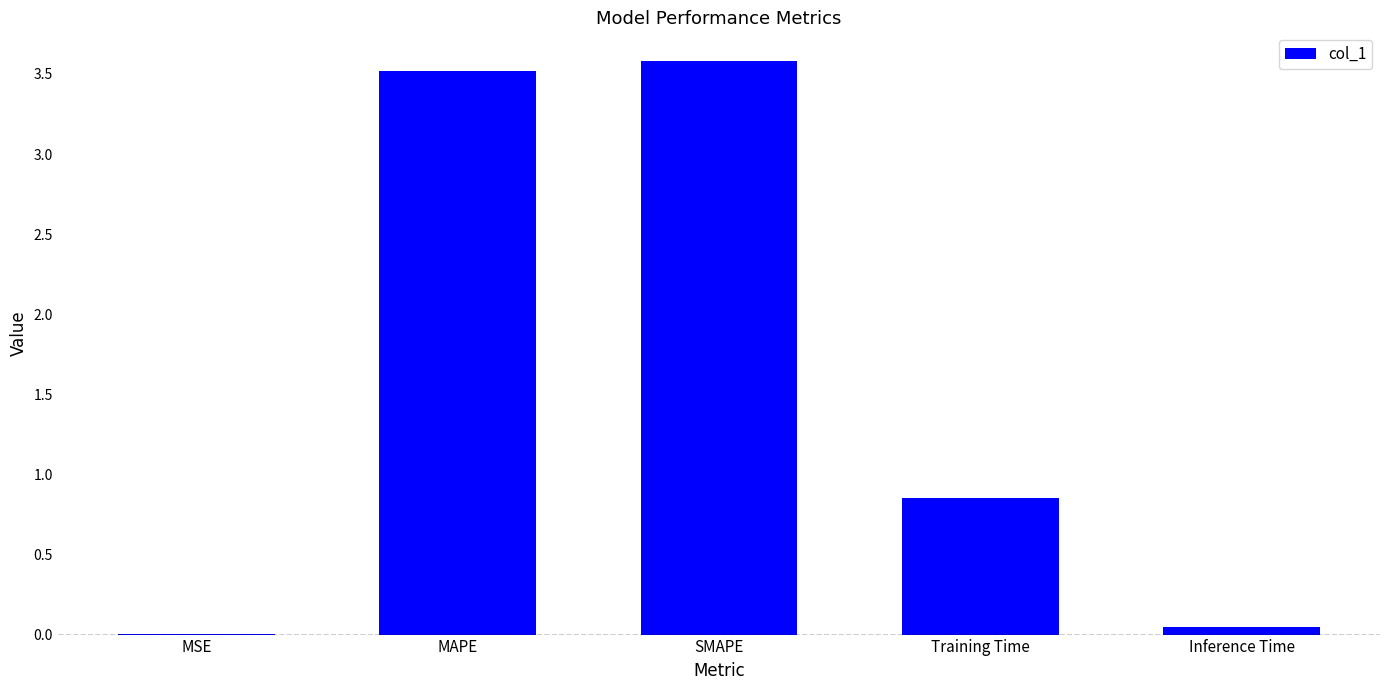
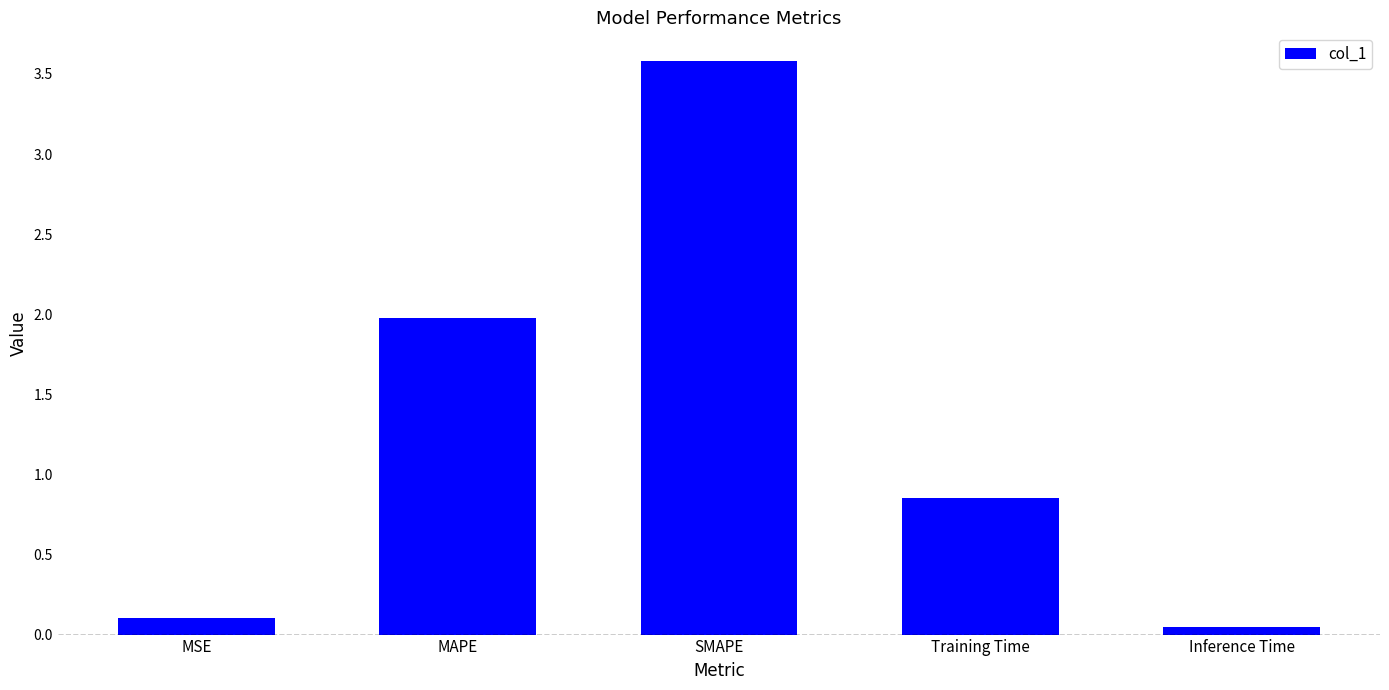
  {
-   "MSE": 0.00,
-   "MAPE": 3.52,
+   "MSE": 0.10,
+   "MAPE": 1.97,
    "SMAPE": 3.58,
    "Training Time": 0.86,
    "Inference Time": 0.04
  }
